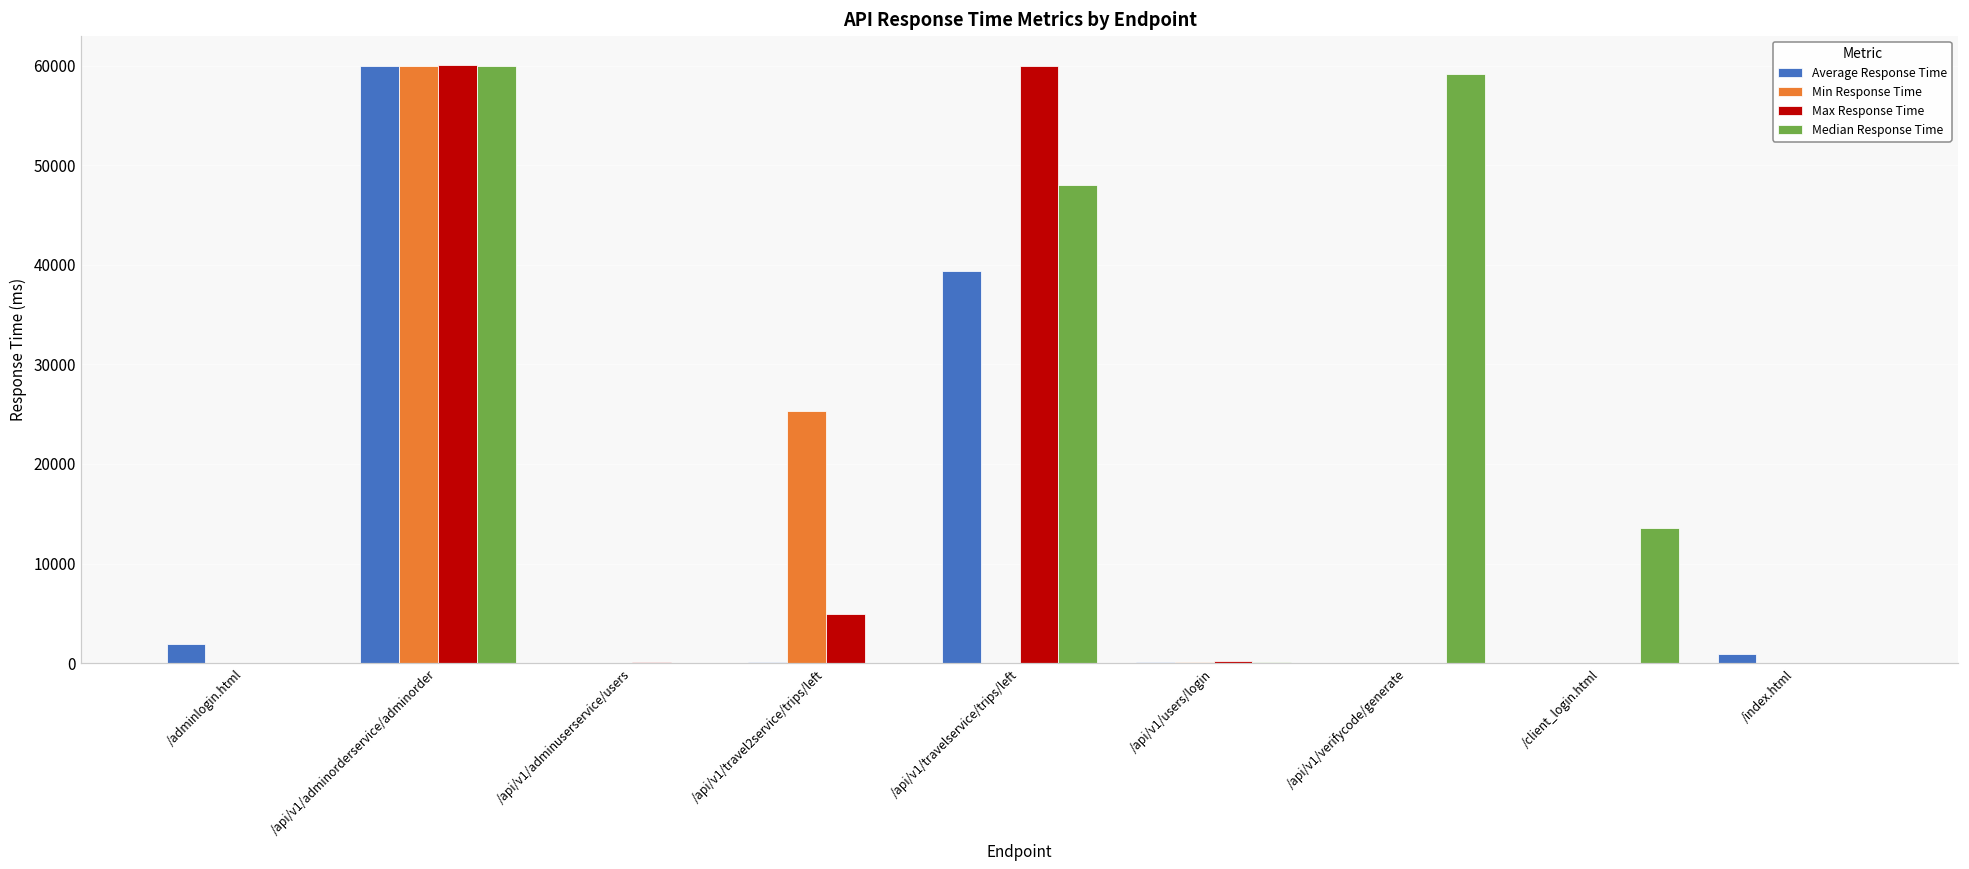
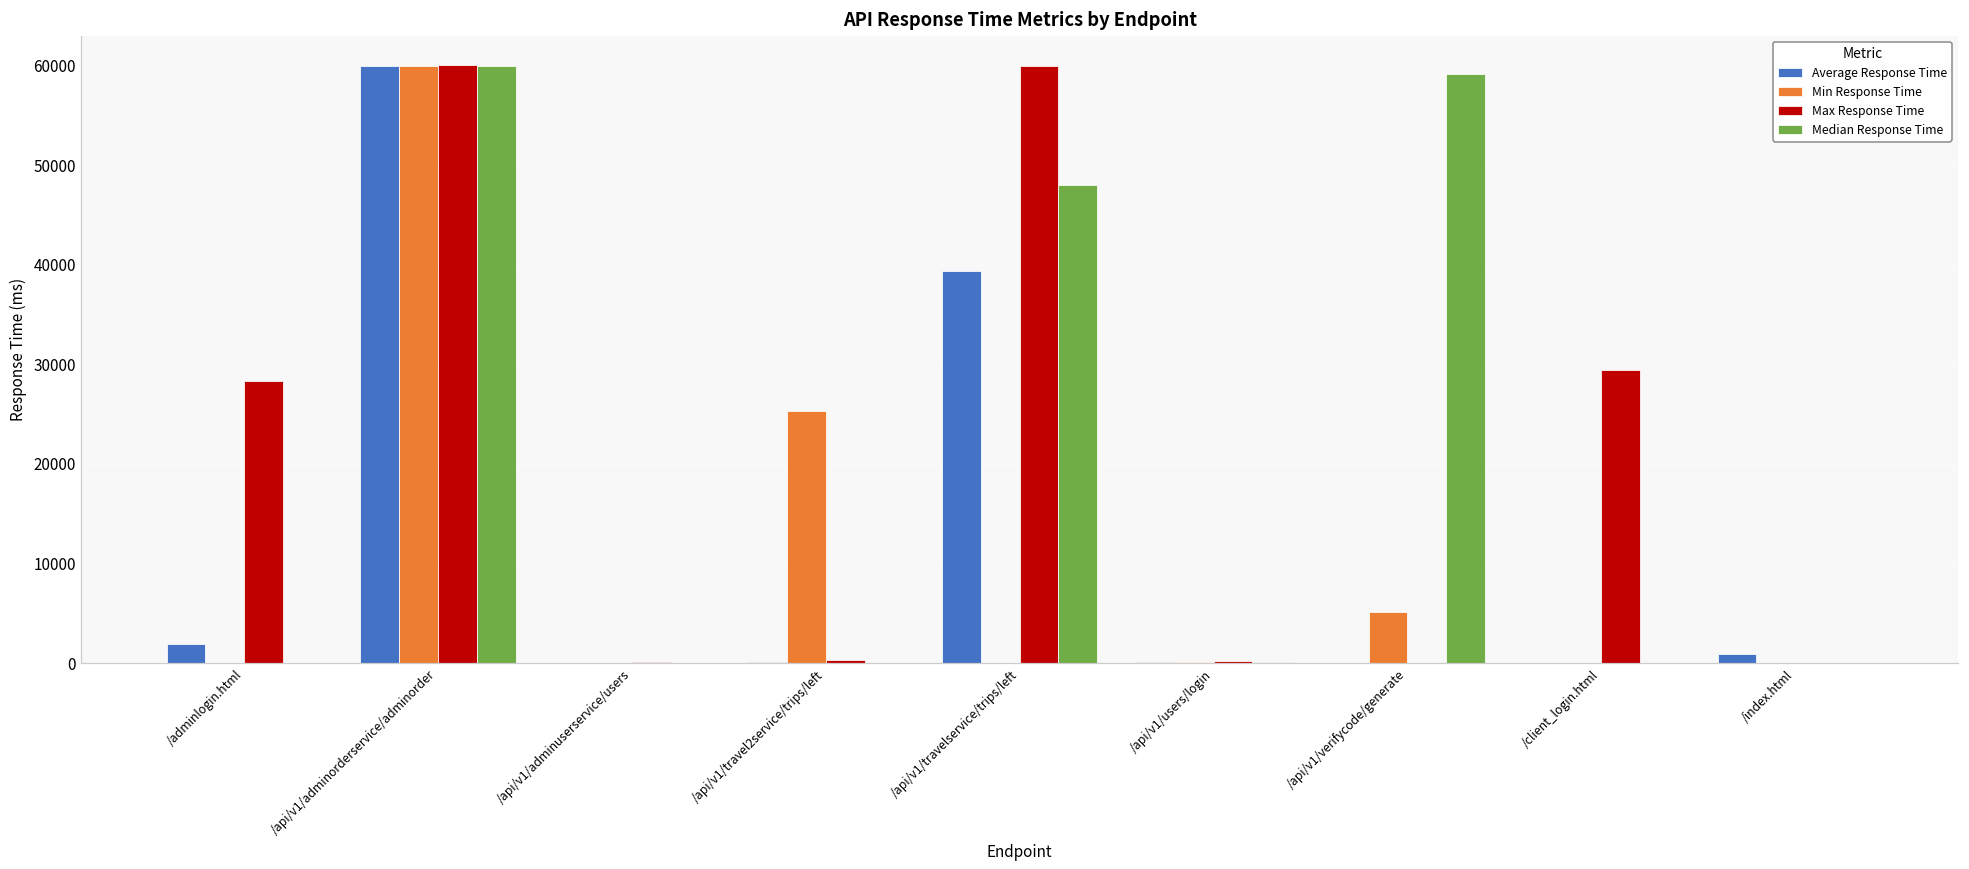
  {
    "Average Response Time": {
      "/adminlogin.html": 2000,
      "/api/v1/adminorderservice/adminorder": 60000,
      "/api/v1/travelservice/trips/left": 39000,
      "/index.html": 1000
    },
    "Min Response Time": {
      "/api/v1/adminorderservice/adminorder": 60000,
      "/api/v1/travel2service/trips/left": 25000,
-     "/api/v1/verifycode/generate": 0
+     "/api/v1/verifycode/generate": 5000
    },
    "Max Response Time": {
-     "/adminlogin.html": 0,
+     "/adminlogin.html": 28000,
      "/api/v1/adminorderservice/adminorder": 60000,
-     "/api/v1/travel2service/trips/left": 5000,
+     "/api/v1/travel2service/trips/left": 0,
      "/api/v1/travelservice/trips/left": 60000,
-     "/client_login.html": 0
+     "/client_login.html": 29000
    },
    "Median Response Time": {
      "/api/v1/adminorderservice/adminorder": 60000,
      "/api/v1/travelservice/trips/left": 48000,
      "/api/v1/verifycode/generate": 59000,
-     "/client_login.html": 14000
+     "/client_login.html": 0
    }
  }
